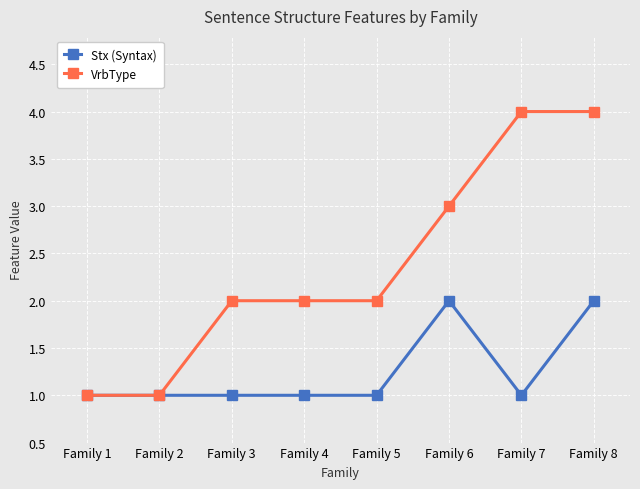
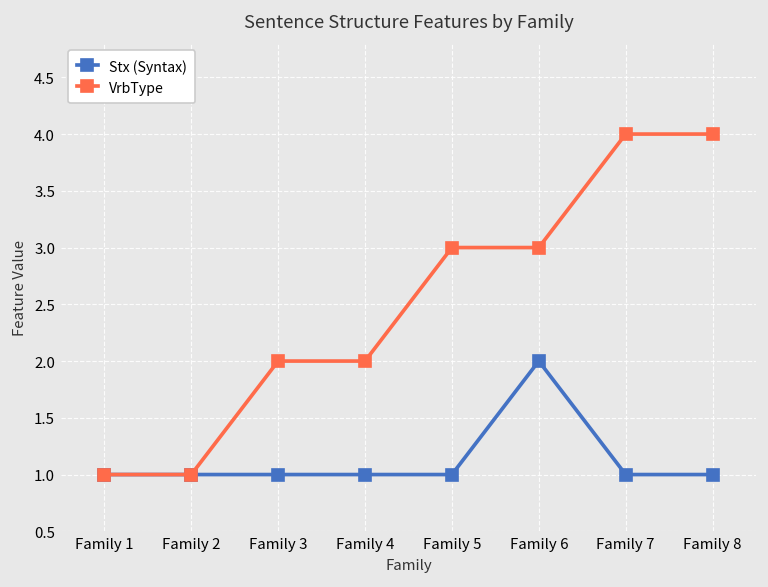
  {
    "Stx (Syntax)": {
      "Family 3": 1,
      "Family 4": 1,
      "Family 5": 1,
      "Family 6": 2,
      "Family 7": 1,
-     "Family 8": 2
+     "Family 8": 1
    },
    "VrbType": {
      "Family 3": 2,
      "Family 4": 2,
-     "Family 5": 2,
+     "Family 5": 3,
      "Family 6": 3,
      "Family 7": 4,
      "Family 8": 4
    }
  }
